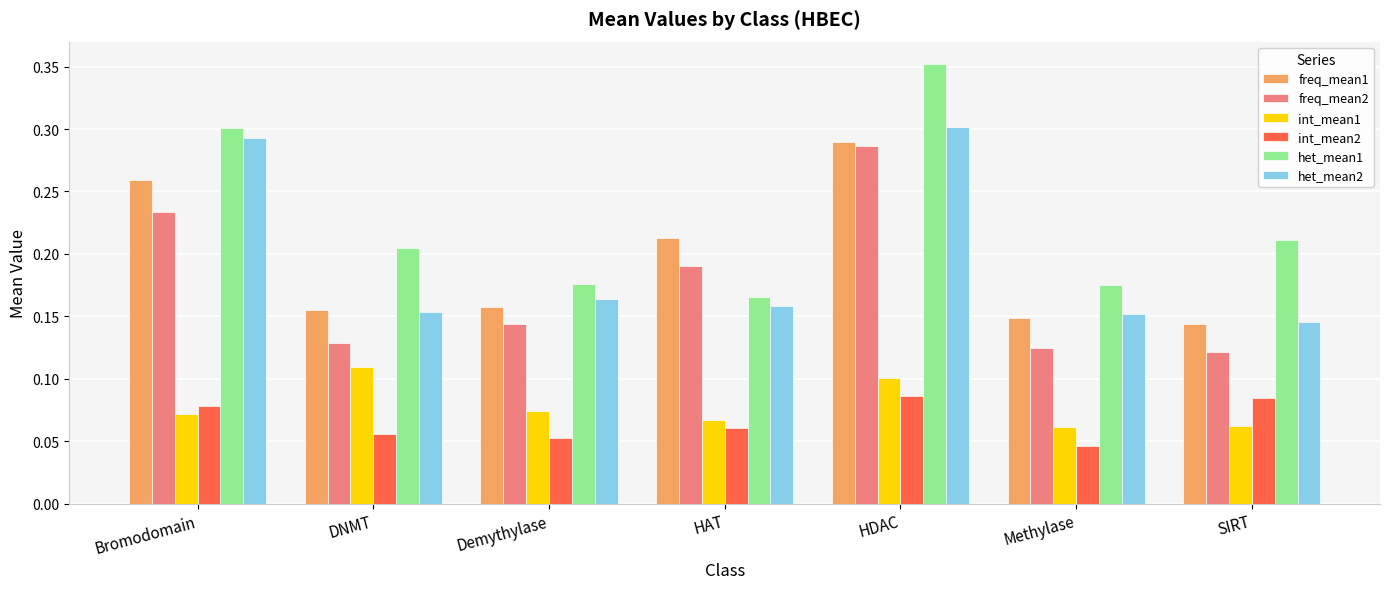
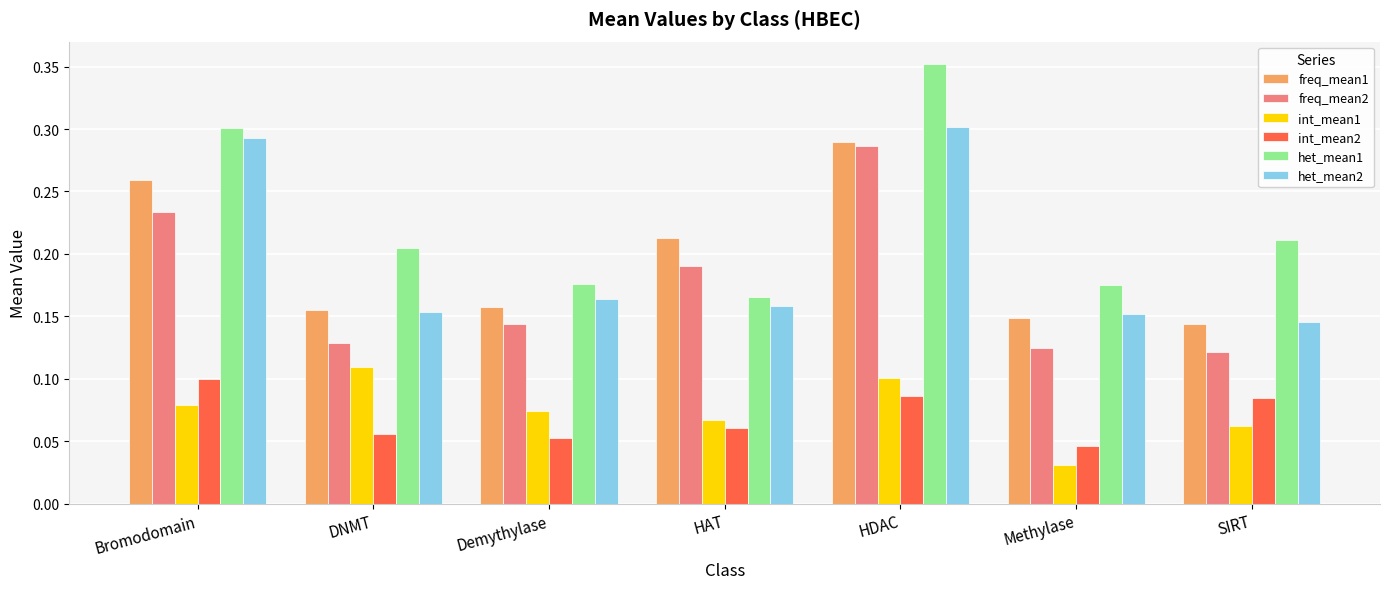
  {
    "int_mean1": {
-     "Bromodomain": 0.072,
+     "Bromodomain": 0.079,
      "DNMT": 0.109,
      "Demythylase": 0.074,
      "HAT": 0.067,
      "HDAC": 0.100,
-     "Methylase": 0.062,
+     "Methylase": 0.031,
      "SIRT": 0.062
    },
    "int_mean2": {
-     "Bromodomain": 0.078,
+     "Bromodomain": 0.100,
      "DNMT": 0.056,
      "Demythylase": 0.053,
      "HAT": 0.060,
      "HDAC": 0.086,
      "Methylase": 0.046,
      "SIRT": 0.085
    },
    "het_mean1": {
      "Bromodomain": 0.301,
      "DNMT": 0.204,
      "Demythylase": 0.176,
      "HAT": 0.165,
      "HDAC": 0.352,
      "Methylase": 0.175,
      "SIRT": 0.211
    },
    "het_mean2": {
      "Bromodomain": 0.293,
      "DNMT": 0.153,
      "Demythylase": 0.164,
      "HAT": 0.158,
      "HDAC": 0.301,
      "Methylase": 0.152,
      "SIRT": 0.145
    }
  }
